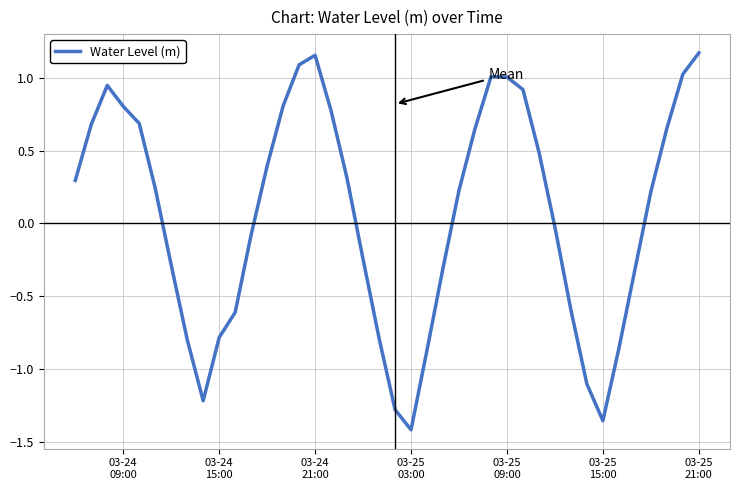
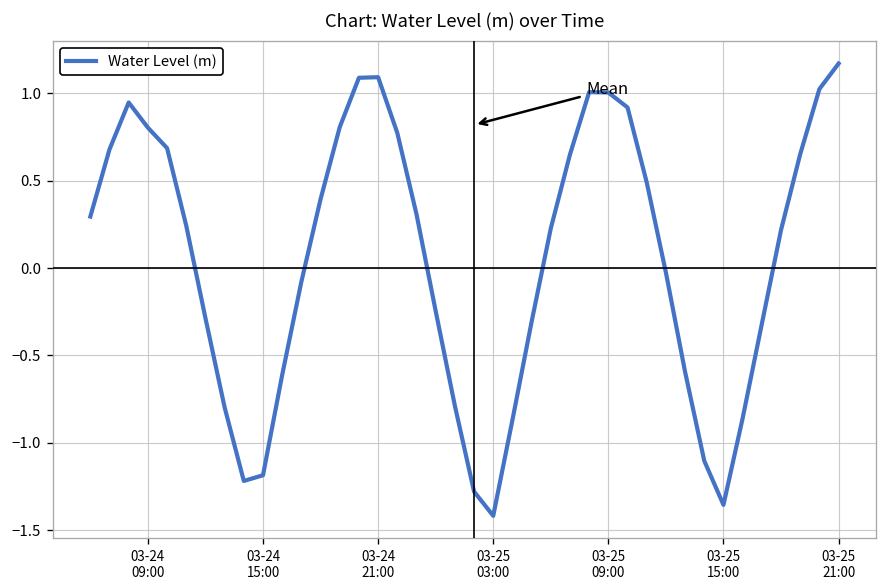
  {
    "03-24 09:00": 0.80,
-   "03-24 15:00": -0.78,
-   "03-24 21:00": 1.15,
+   "03-24 15:00": -1.19,
+   "03-24 21:00": 1.09,
    "03-25 03:00": -1.42,
    "03-25 09:00": 1.00,
    "03-25 15:00": -1.36,
    "03-25 21:00": 1.17
  }
